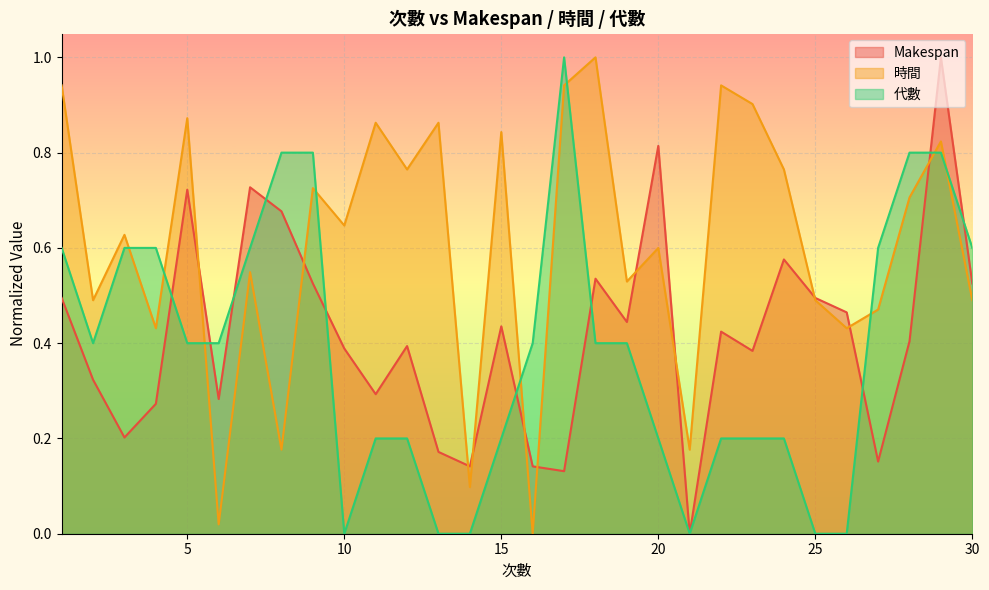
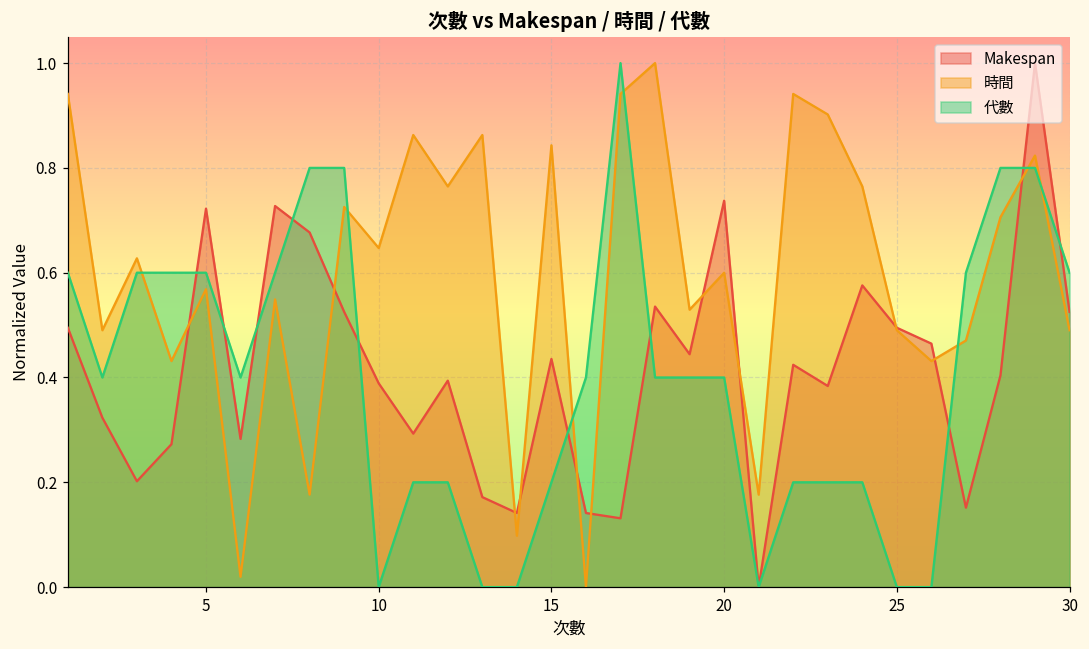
  {
    "Makespan": {
      "5": 0.72,
      "10": 0.39,
      "15": 0.44,
-     "20": 0.81,
+     "20": 0.74,
      "30": 0.53
    },
    "時間": {
-     "5": 0.87,
+     "5": 0.57,
      "10": 0.65,
      "15": 0.84,
      "20": 0.60,
      "30": 0.49
    },
    "代數": {
-     "5": 0.40,
+     "5": 0.60,
      "10": 0.00,
      "15": 0.20,
-     "20": 0.20,
+     "20": 0.40,
      "25": 0.00,
      "30": 0.60
    }
  }
